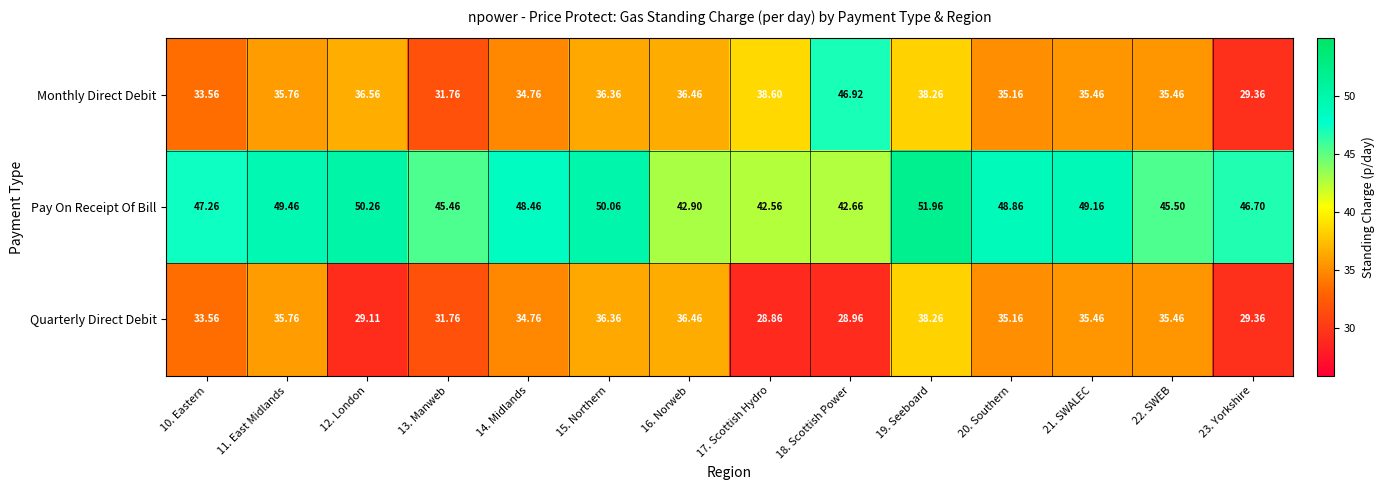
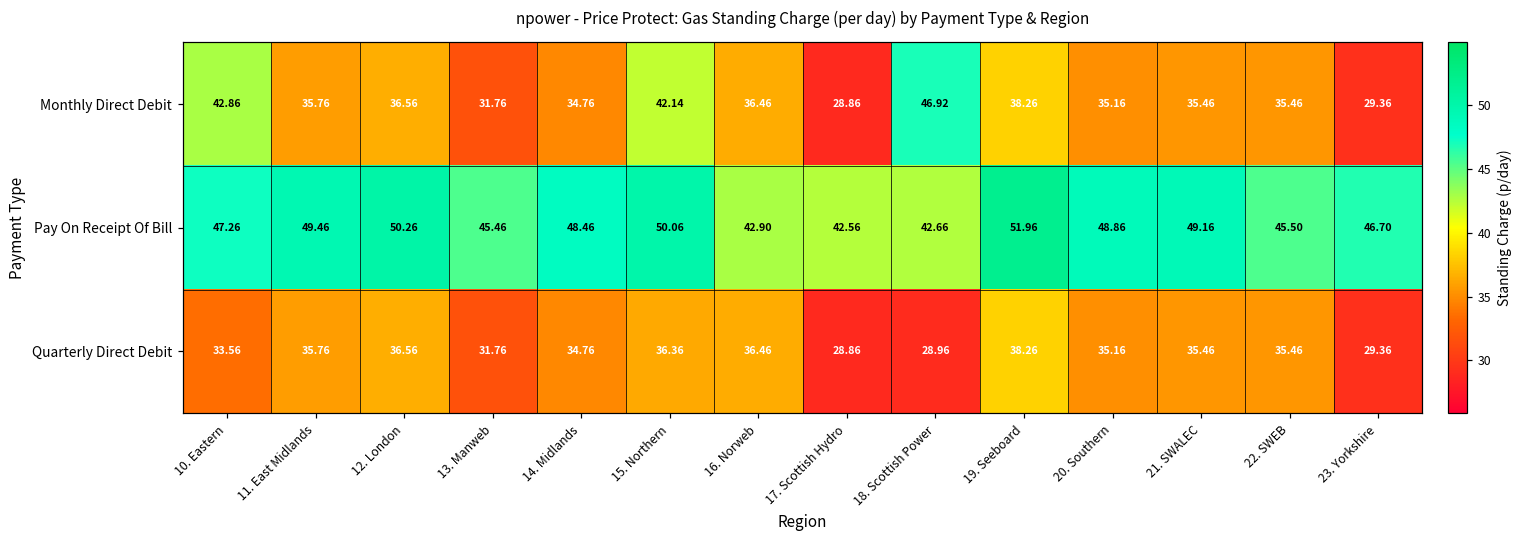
  {
    "Monthly Direct Debit": {
-     "10. Eastern": 33.56,
+     "10. Eastern": 42.86,
      "11. East Midlands": 35.76,
      "12. London": 36.56,
      "13. Manweb": 31.76,
      "14. Midlands": 34.76,
-     "15. Northern": 36.36,
+     "15. Northern": 42.14,
      "16. Norweb": 36.46,
-     "17. Scottish Hydro": 38.60,
+     "17. Scottish Hydro": 28.86,
      "18. Scottish Power": 46.92,
      "19. Seeboard": 38.26,
      "20. Southern": 35.16,
      "21. SWALEC": 35.46,
      "22. SWEB": 35.46,
      "23. Yorkshire": 29.36
    },
    "Pay On Receipt Of Bill": {
      "10. Eastern": 47.26,
      "11. East Midlands": 49.46,
      "12. London": 50.26,
      "13. Manweb": 45.46,
      "14. Midlands": 48.46,
      "15. Northern": 50.06,
      "16. Norweb": 42.90,
      "17. Scottish Hydro": 42.56,
      "18. Scottish Power": 42.66,
      "19. Seeboard": 51.96,
      "20. Southern": 48.86,
      "21. SWALEC": 49.16,
      "22. SWEB": 45.50,
      "23. Yorkshire": 46.70
    },
    "Quarterly Direct Debit": {
      "10. Eastern": 33.56,
      "11. East Midlands": 35.76,
-     "12. London": 29.11,
+     "12. London": 36.56,
      "13. Manweb": 31.76,
      "14. Midlands": 34.76,
      "15. Northern": 36.36,
      "16. Norweb": 36.46,
      "17. Scottish Hydro": 28.86,
      "18. Scottish Power": 28.96,
      "19. Seeboard": 38.26,
      "20. Southern": 35.16,
      "21. SWALEC": 35.46,
      "22. SWEB": 35.46,
      "23. Yorkshire": 29.36
    }
  }
